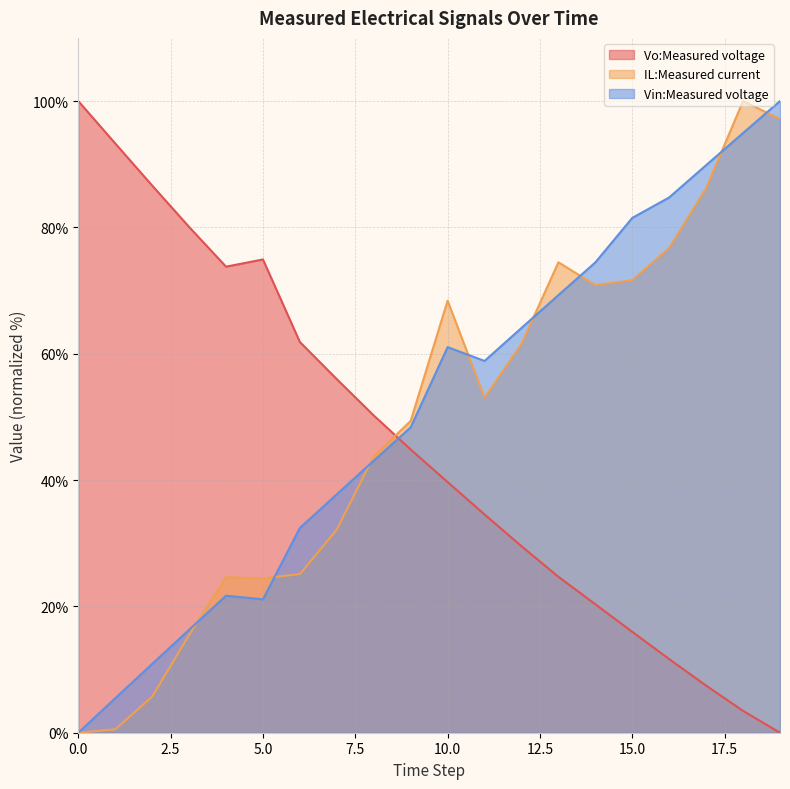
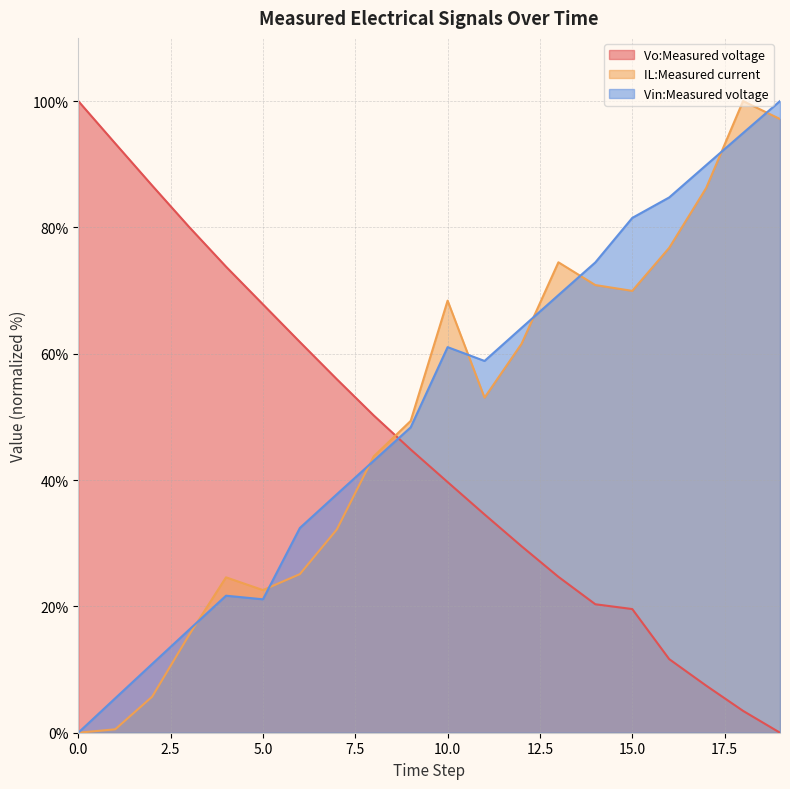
  {
    "Vo:Measured voltage": {
      "0.0": "100%",
-     "5.0": "75%",
+     "5.0": "68%",
      "10.0": "40%",
-     "15.0": "16%"
+     "15.0": "20%"
    },
    "IL:Measured current": {
-     "5.0": "24%",
+     "5.0": "23%",
      "10.0": "68%",
-     "15.0": "72%"
+     "15.0": "70%"
    },
    "Vin:Measured voltage": {
      "5.0": "21%",
      "10.0": "61%",
      "15.0": "82%"
    }
  }
